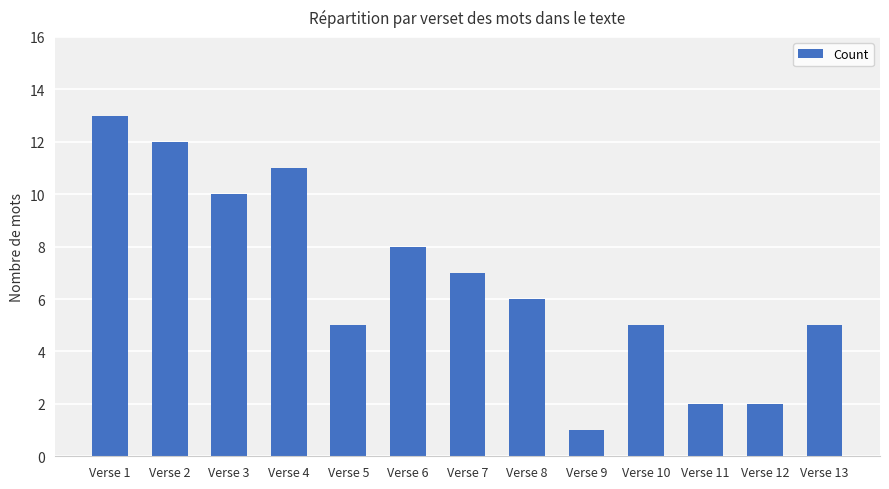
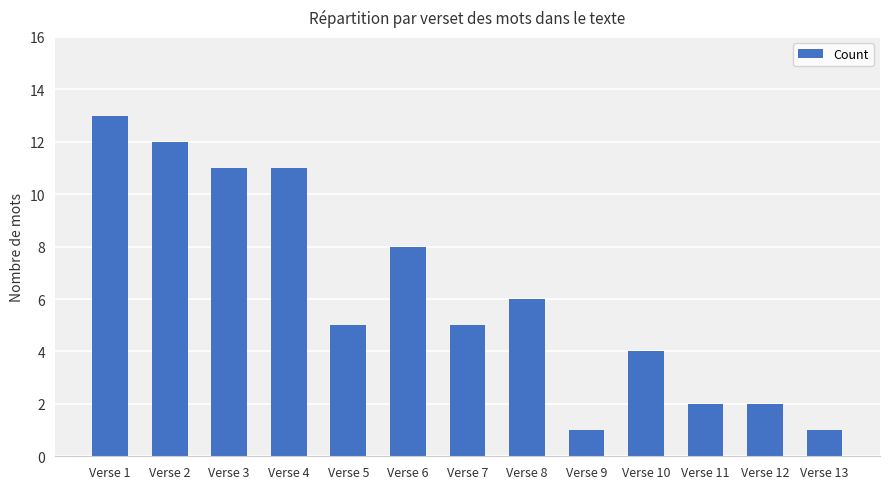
  {
    "Verse 1": 13,
    "Verse 2": 12,
-   "Verse 3": 10,
+   "Verse 3": 11,
    "Verse 4": 11,
    "Verse 5": 5,
    "Verse 6": 8,
-   "Verse 7": 7,
+   "Verse 7": 5,
    "Verse 8": 6,
    "Verse 9": 1,
-   "Verse 10": 5,
+   "Verse 10": 4,
    "Verse 11": 2,
    "Verse 12": 2,
-   "Verse 13": 5
+   "Verse 13": 1
  }
